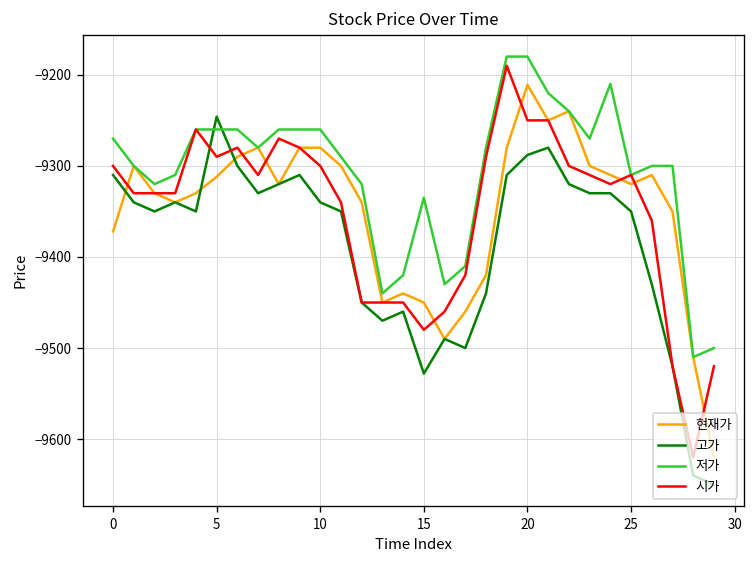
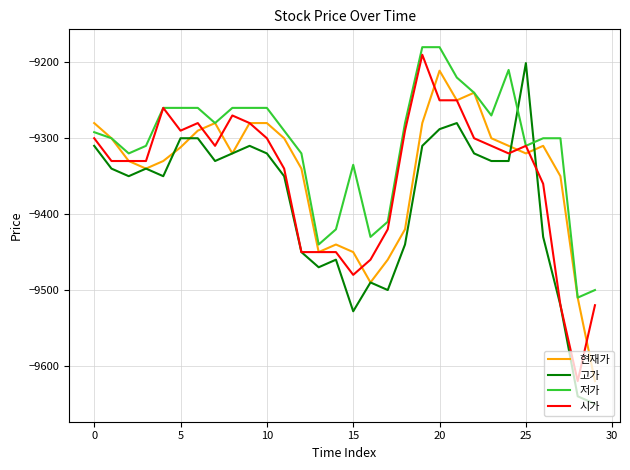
  {
    "현재가": {
-     "0": -9370,
+     "0": -9280,
      "5": -9310,
      "10": -9280,
      "15": -9450,
      "20": -9210,
      "25": -9320
    },
    "고가": {
      "0": -9310,
-     "5": -9250,
-     "10": -9340,
+     "5": -9300,
+     "10": -9320,
      "15": -9530,
      "20": -9290,
-     "25": -9350
+     "25": -9200
    },
    "저가": {
-     "0": -9270,
+     "0": -9290,
      "5": -9260,
      "10": -9260,
      "15": -9340,
      "20": -9180
    },
    "시가": {
      "0": -9300,
      "5": -9290,
      "10": -9300,
      "15": -9480,
      "20": -9250
    }
  }
